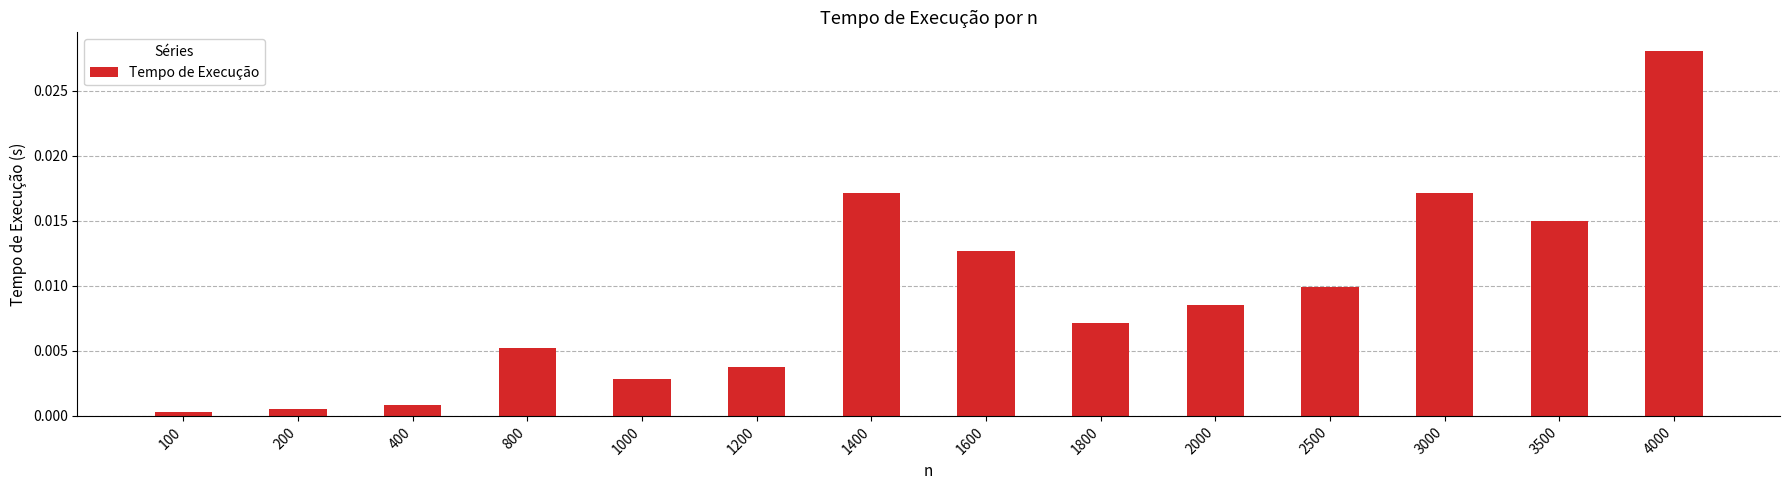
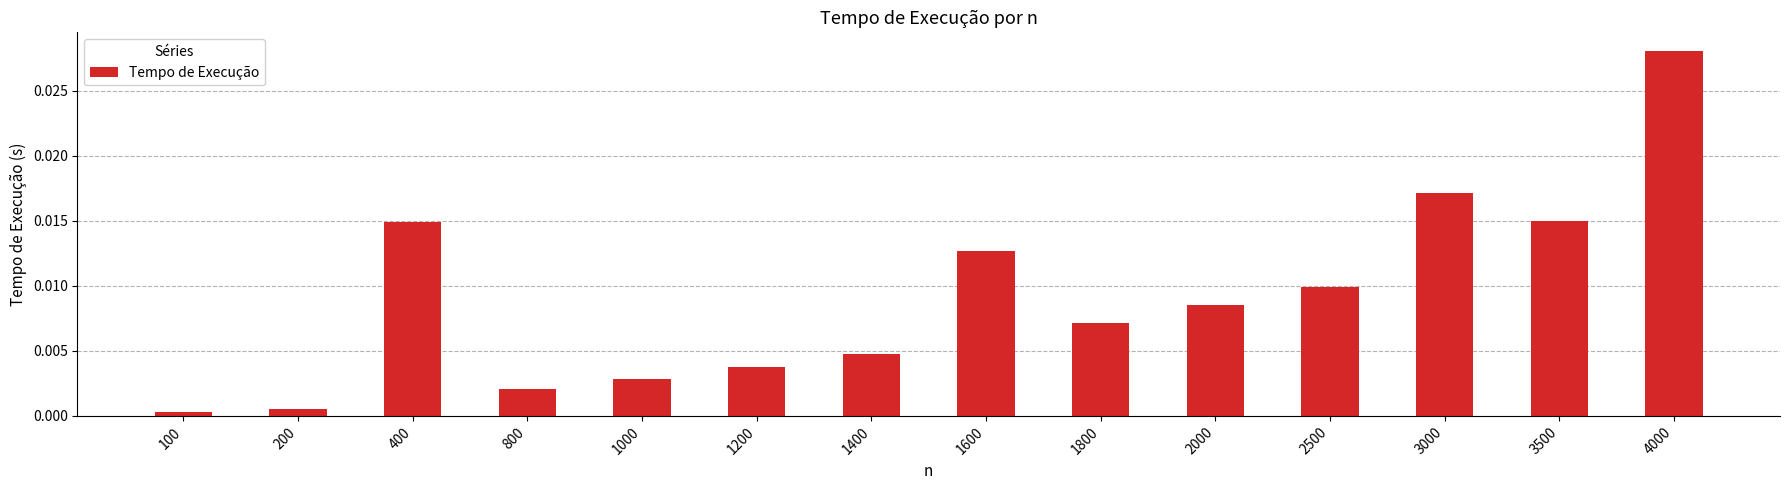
  {
    "100": 0.0003,
    "200": 0.0006,
-   "400": 0.0009,
-   "800": 0.0052,
+   "400": 0.0149,
+   "800": 0.0021,
    "1000": 0.0028,
    "1200": 0.0037,
-   "1400": 0.0171,
+   "1400": 0.0047,
    "1600": 0.0127,
    "1800": 0.0071,
    "2000": 0.0085,
    "2500": 0.0099,
    "3000": 0.0171,
    "3500": 0.0149,
    "4000": 0.0281
  }
